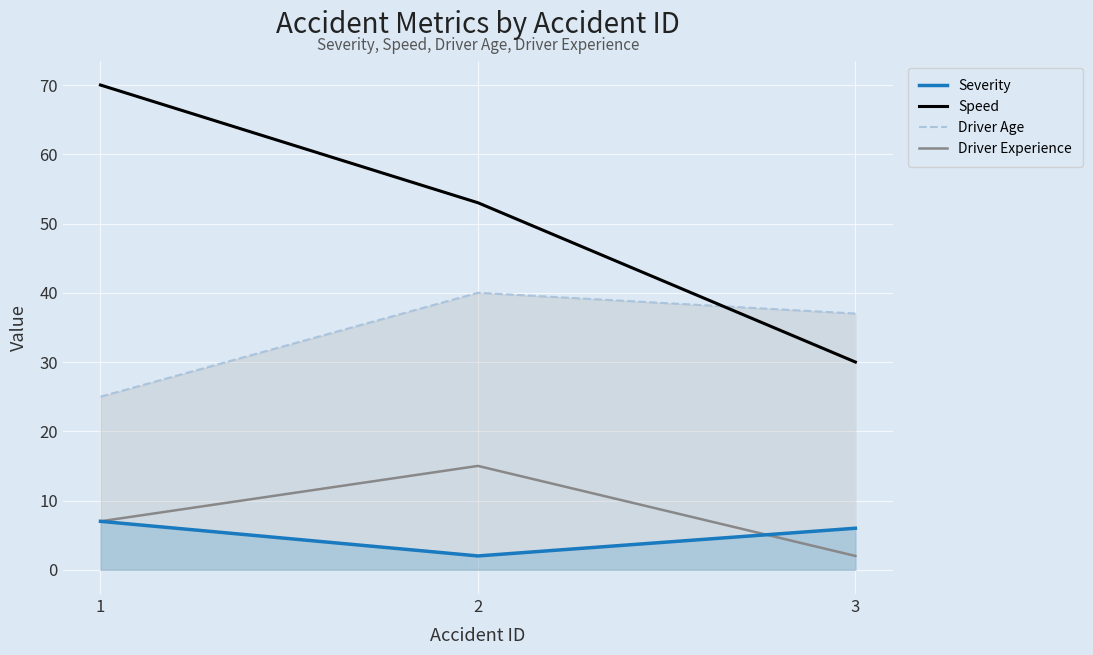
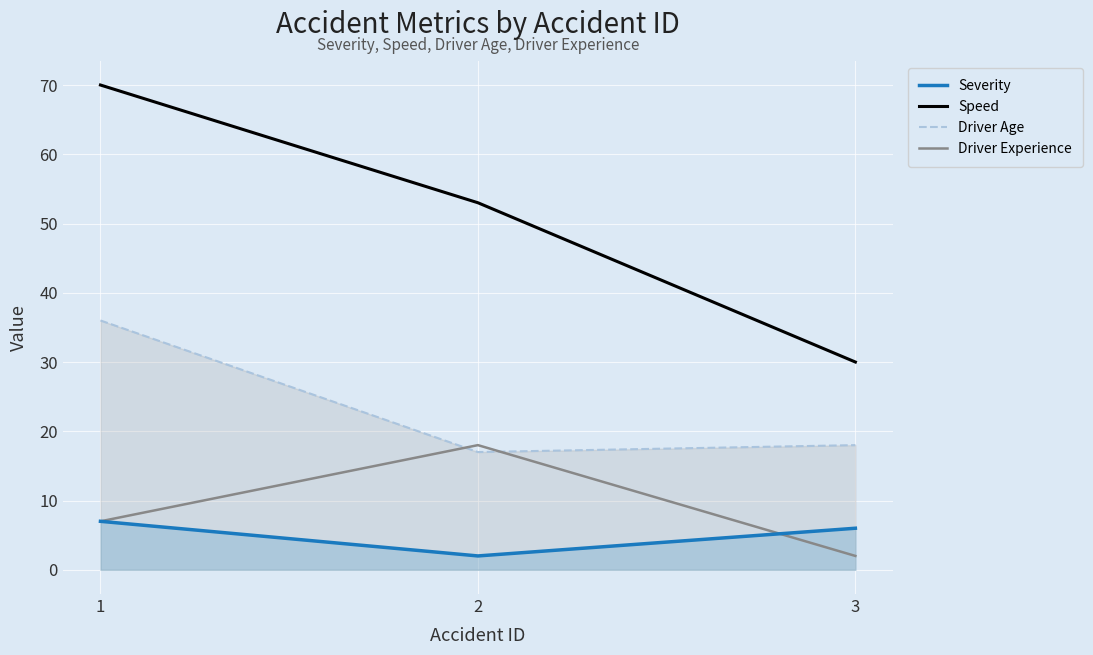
  {
    "Severity": {
      "2": 2,
      "3": 6
    },
    "Speed": {
      "1": 70,
      "2": 53,
      "3": 30
    },
    "Driver Age": {
-     "1": 25,
-     "2": 40,
-     "3": 37
+     "1": 36,
+     "2": 17,
+     "3": 18
    },
    "Driver Experience": {
-     "2": 15,
+     "2": 18,
      "3": 2
    }
  }
